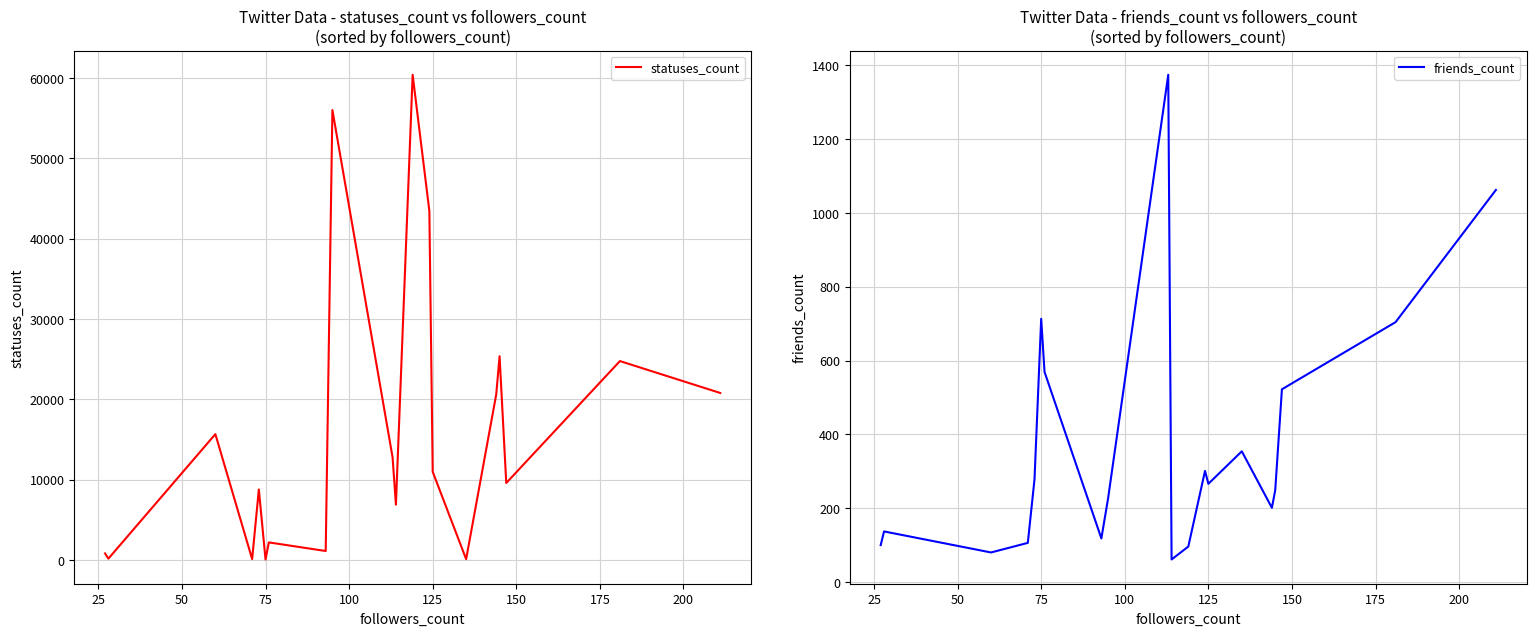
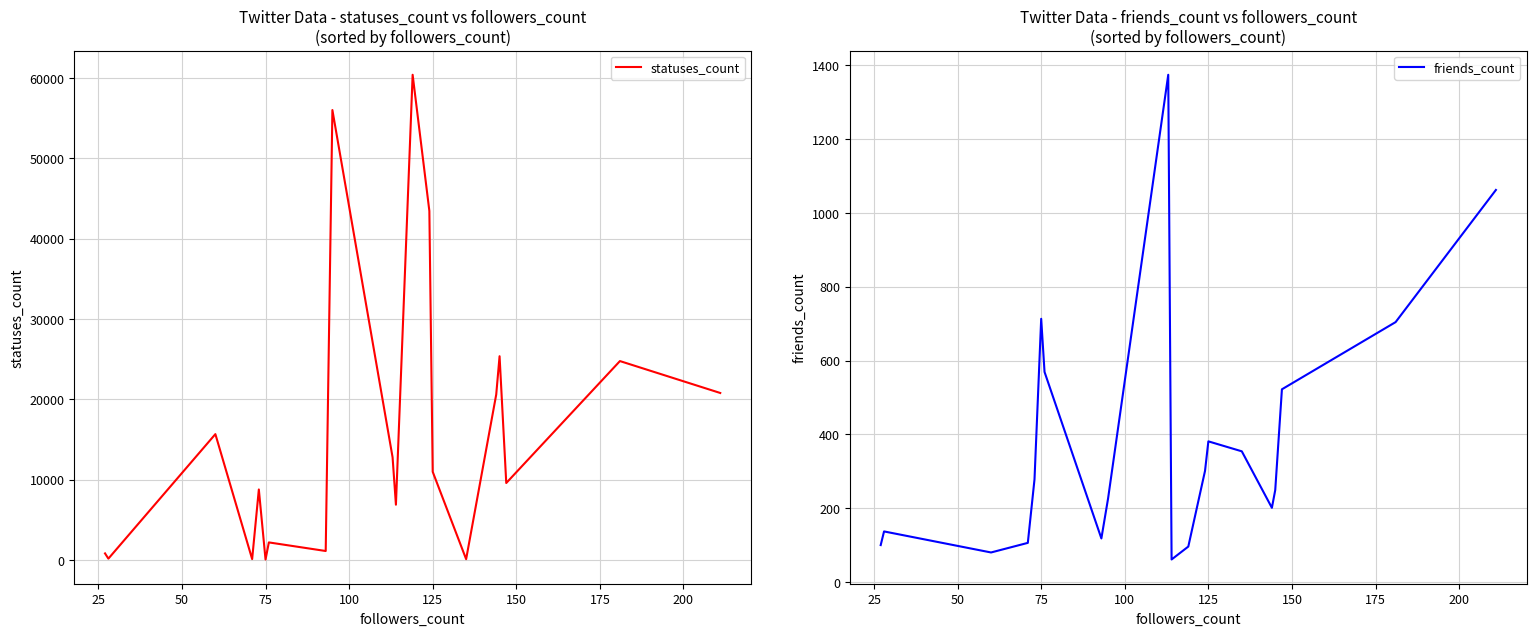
  {
    "Twitter Data - statuses_count vs followers_count (sorted by followers_count)": {
      "75": 0,
      "125": 11000
    },
    "Twitter Data - friends_count vs followers_count (sorted by followers_count)": {
      "75": 710,
-     "125": 270
+     "125": 380
    }
  }
